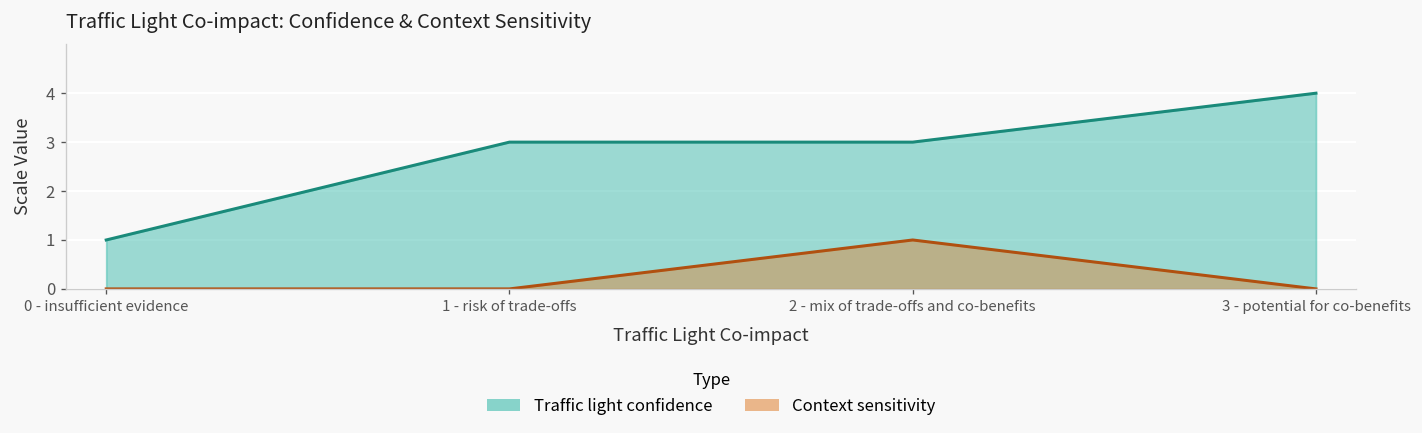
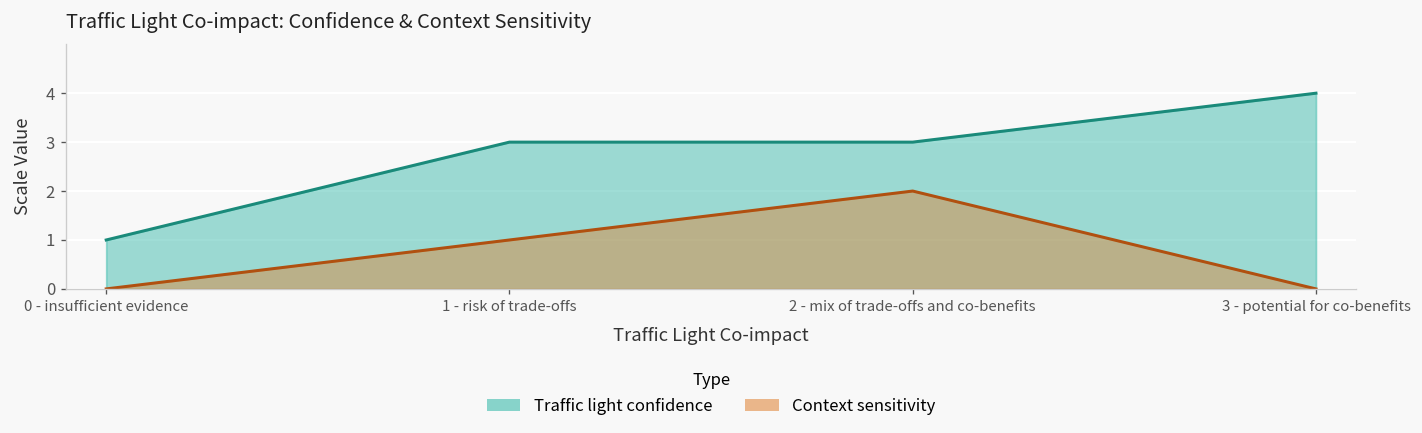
  {
    "Traffic light confidence": {
      "0 - insufficient evidence": 1,
      "1 - risk of trade-offs": 3,
      "2 - mix of trade-offs and co-benefits": 3,
      "3 - potential for co-benefits": 4
    },
    "Context sensitivity": {
      "0 - insufficient evidence": 0,
-     "1 - risk of trade-offs": 0,
-     "2 - mix of trade-offs and co-benefits": 1,
+     "1 - risk of trade-offs": 1,
+     "2 - mix of trade-offs and co-benefits": 2,
      "3 - potential for co-benefits": 0
    }
  }
